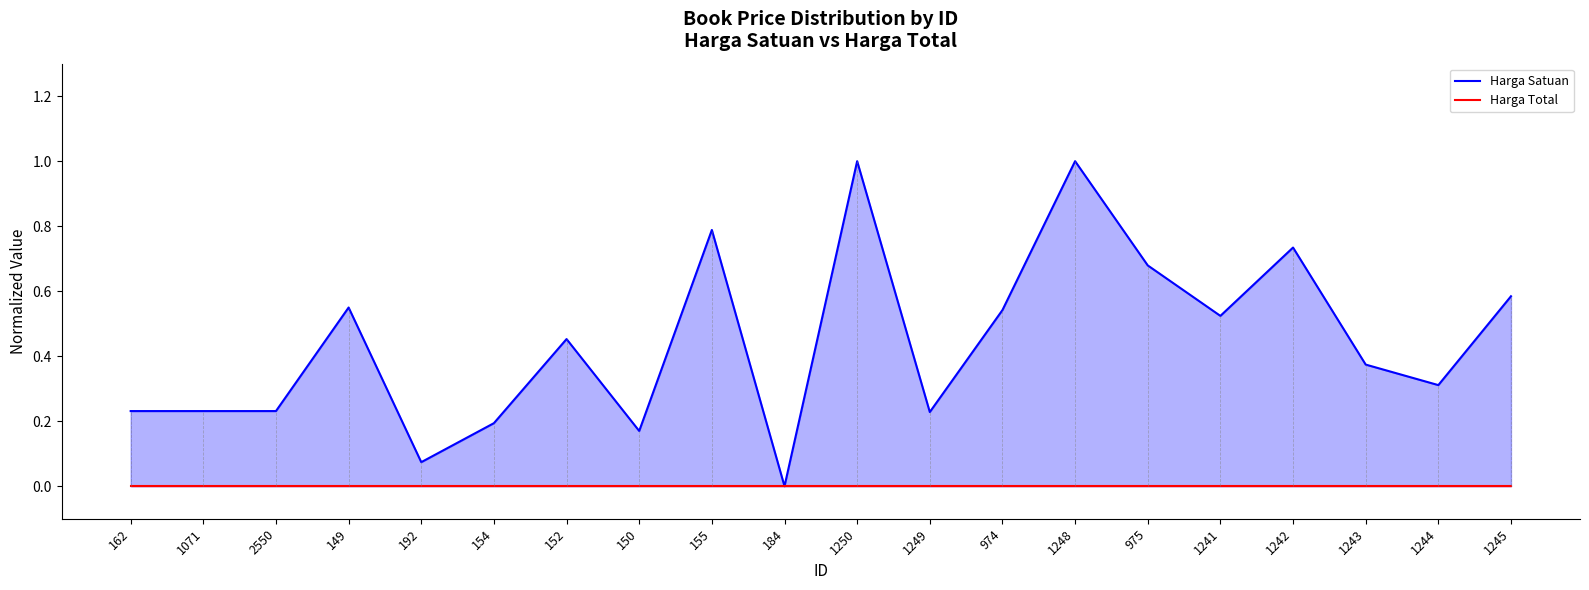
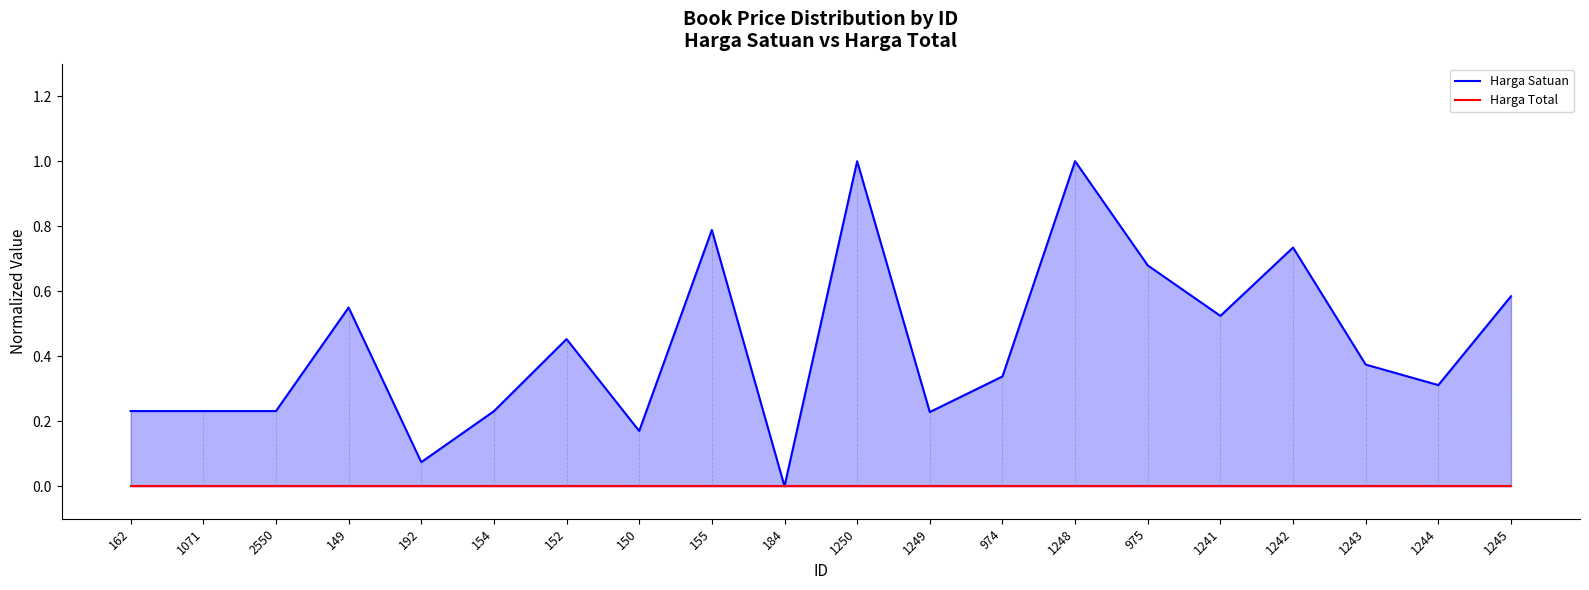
  {
    "Harga Satuan": {
-     "154": 0.19,
-     "974": 0.54
+     "154": 0.23,
+     "974": 0.34
    }
  }
